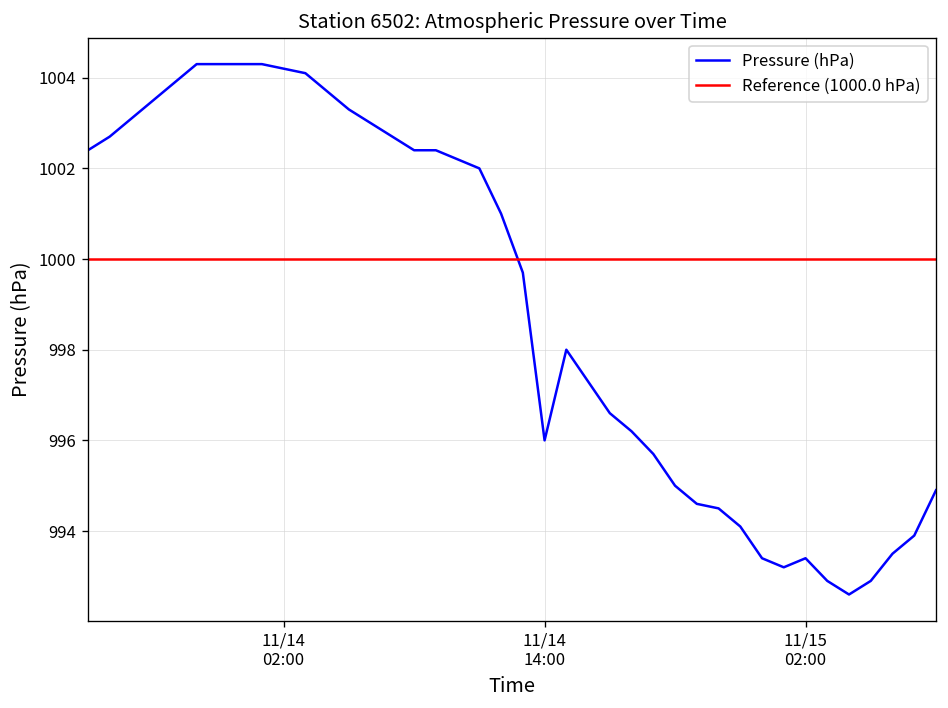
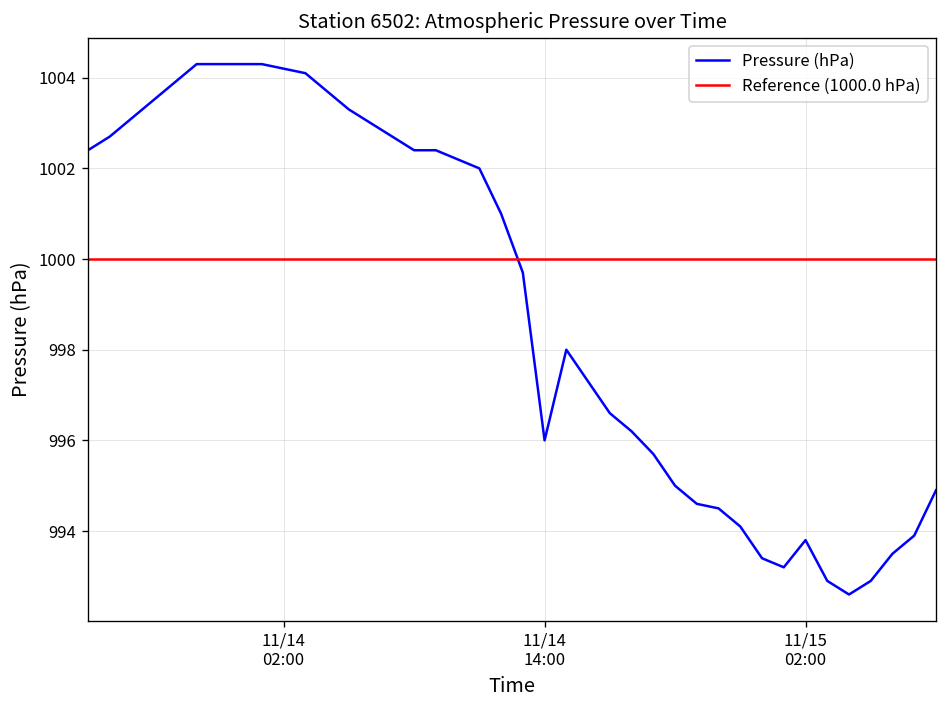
  {
    "11/14 02:00": 1004.2,
    "11/14 14:00": 996.0,
-   "11/15 02:00": 993.4
+   "11/15 02:00": 993.8
  }
